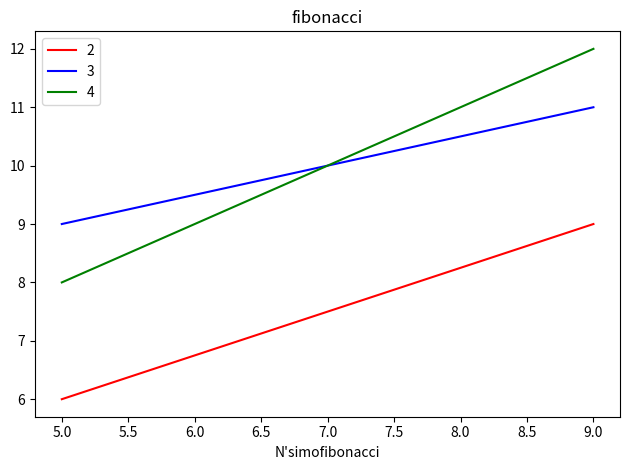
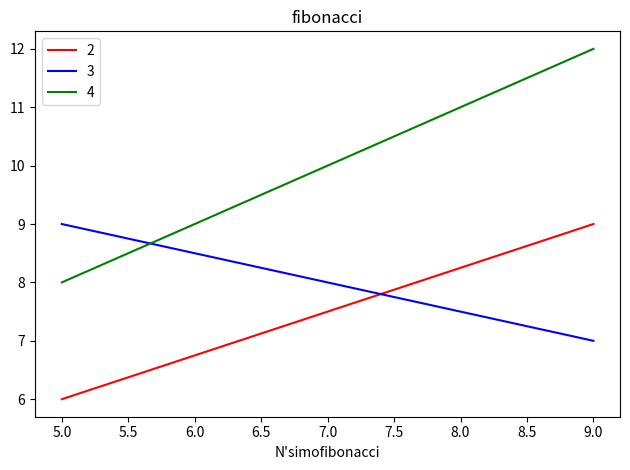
  {
    "2": {
      "5.0": 6,
      "9.0": 9
    },
    "3": {
      "5.0": 9,
-     "9.0": 11
+     "9.0": 7
    },
    "4": {
      "5.0": 8,
      "9.0": 12
    }
  }
